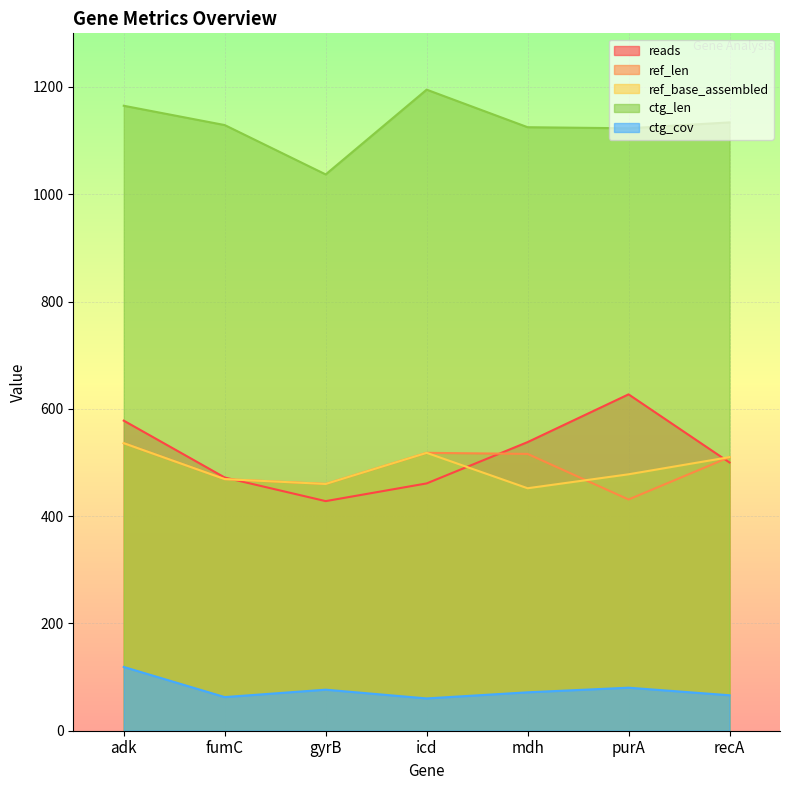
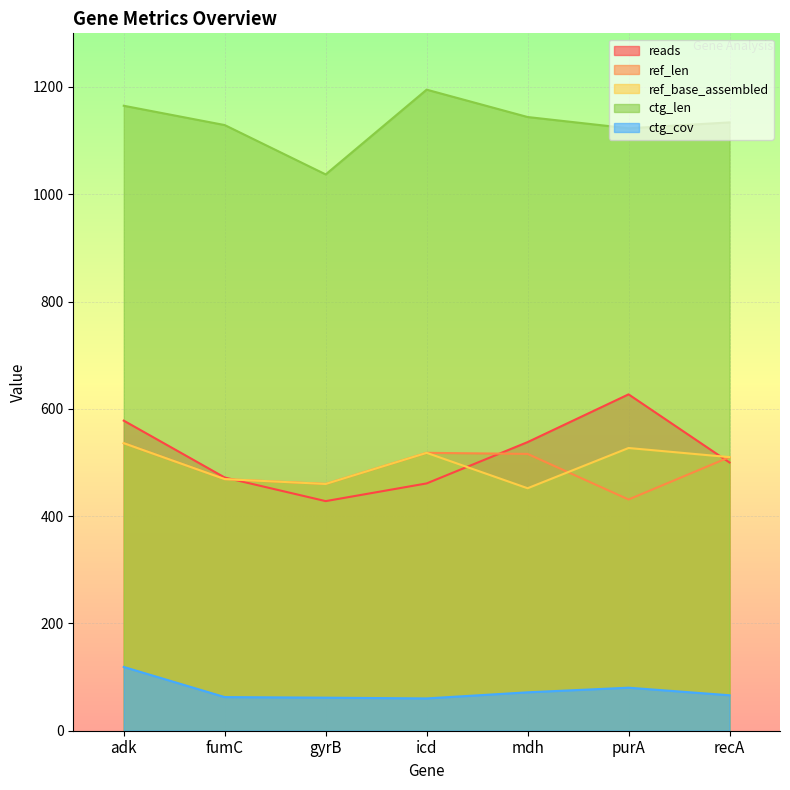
  {
    "reads": {
      "adk": 580,
      "gyrB": 430,
      "icd": 460,
      "mdh": 540,
      "purA": 630,
      "recA": 500
    },
    "ref_len": {
      "mdh": 520,
      "purA": 430
    },
    "ref_base_assembled": {
      "mdh": 450,
-     "purA": 480
+     "purA": 530
    },
    "ctg_len": {
      "adk": 1170,
      "fumC": 1130,
      "gyrB": 1040,
      "icd": 1200,
-     "mdh": 1130
+     "mdh": 1140
    },
    "ctg_cov": {
      "adk": 120,
      "fumC": 60,
-     "gyrB": 80,
+     "gyrB": 60,
      "icd": 60,
      "mdh": 70,
      "purA": 80,
      "recA": 70
    }
  }
